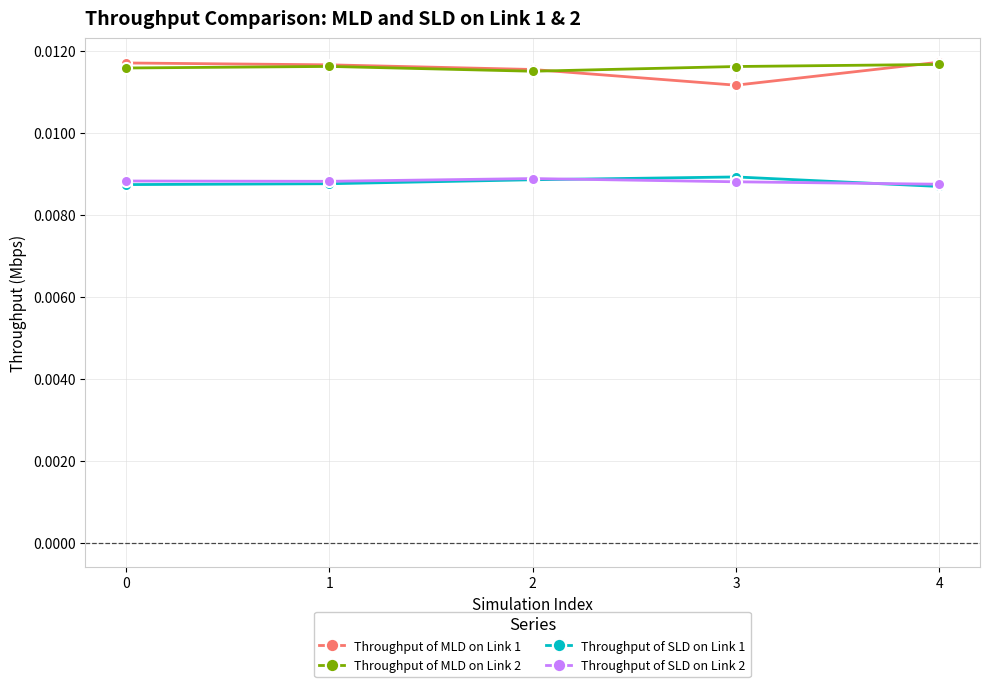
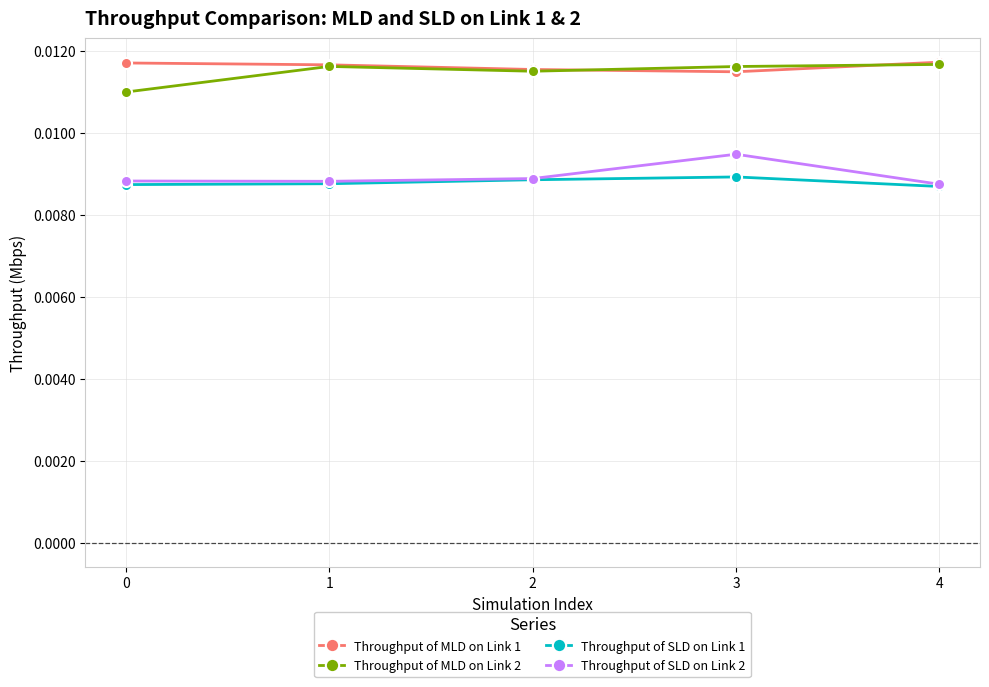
  {
    "Throughput of MLD on Link 1": {
      "0": 0.0117,
-     "3": 0.0112
+     "3": 0.0115
    },
    "Throughput of MLD on Link 2": {
-     "0": 0.0116,
+     "0": 0.0110,
      "3": 0.0116
    },
    "Throughput of SLD on Link 1": {
      "0": 0.0087,
      "3": 0.0089
    },
    "Throughput of SLD on Link 2": {
      "0": 0.0088,
-     "3": 0.0088
+     "3": 0.0095
    }
  }
